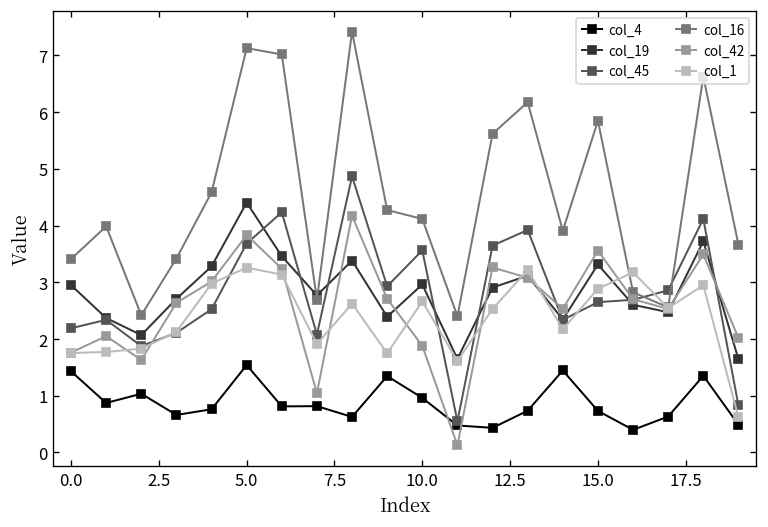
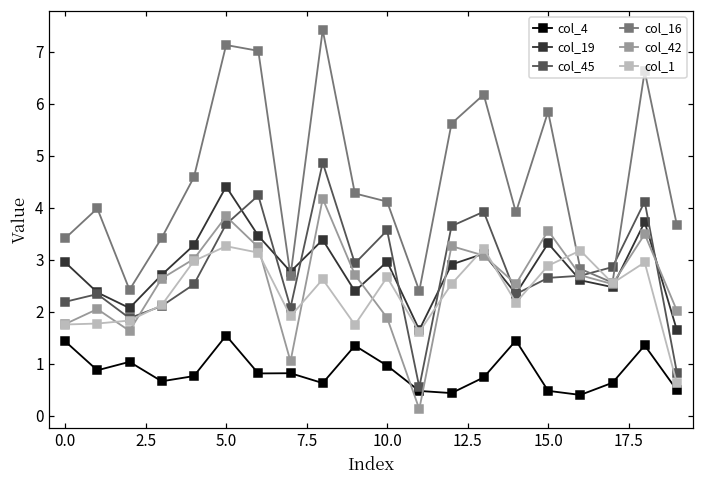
  {
    "col_4": {
      "0.0": 1.4,
      "5.0": 1.5,
      "10.0": 1.0,
-     "15.0": 0.7
+     "15.0": 0.5
    }
  }
